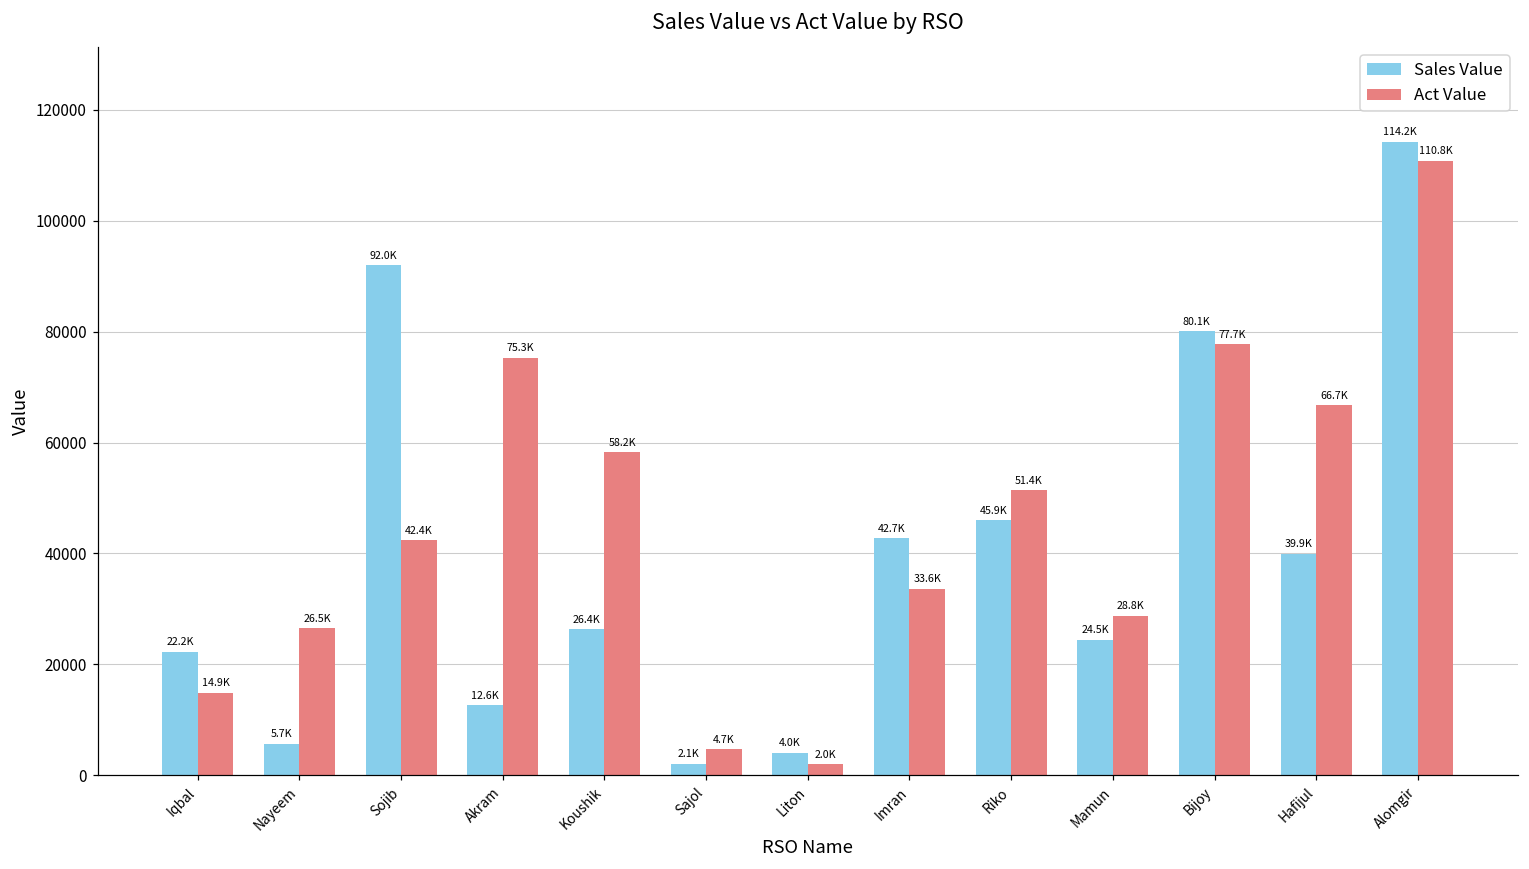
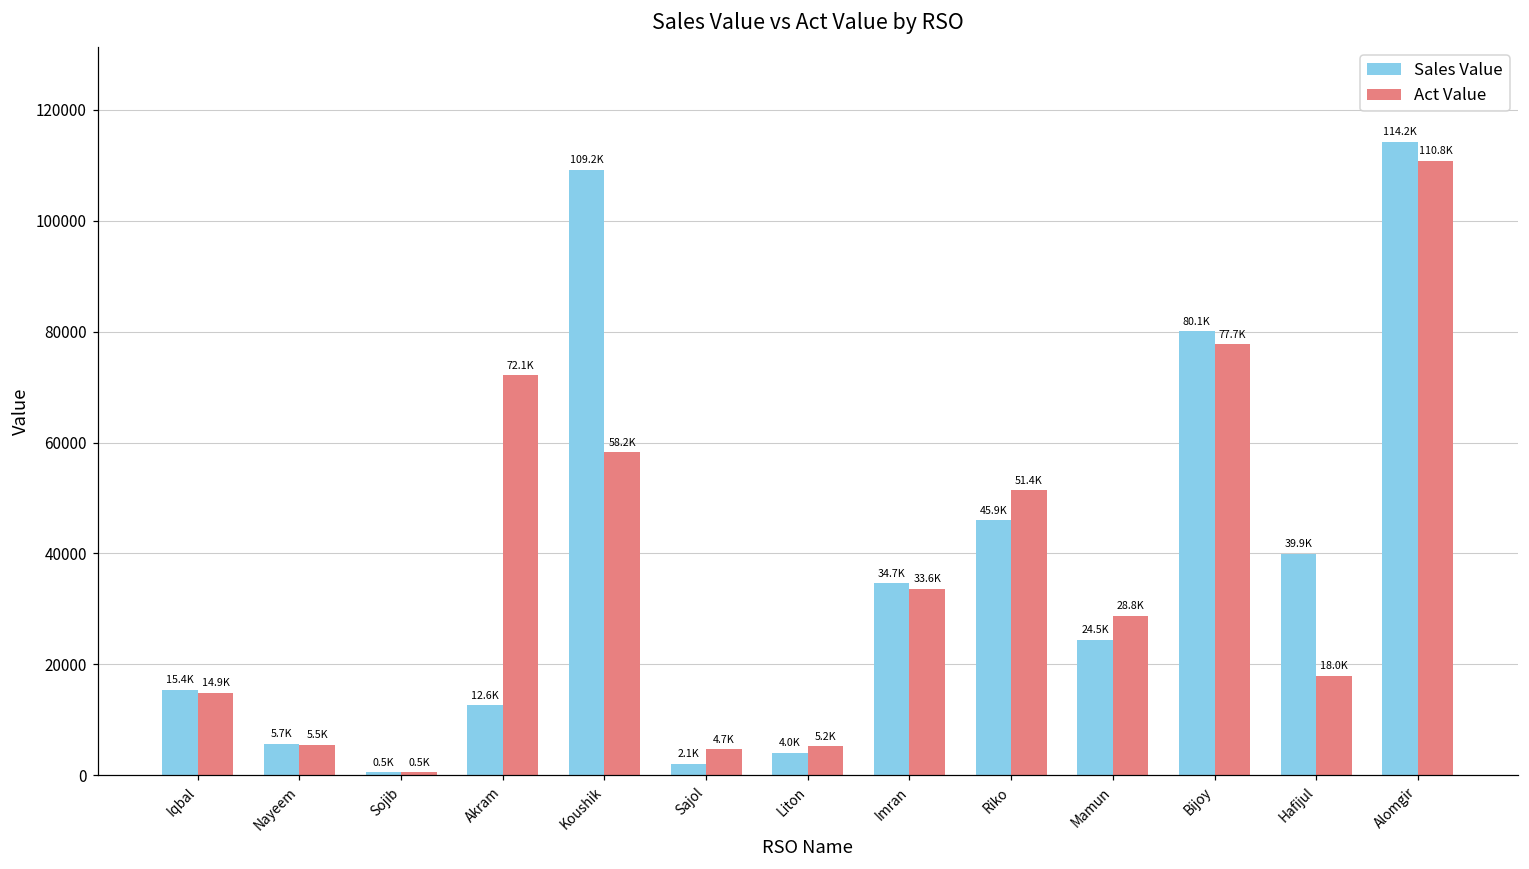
  {
    "Sales Value": {
-     "Iqbal": "22.2K",
+     "Iqbal": "15.4K",
      "Nayeem": "5.7K",
-     "Sojib": "92.0K",
+     "Sojib": "0.5K",
      "Akram": "12.6K",
-     "Koushik": "26.4K",
+     "Koushik": "109.2K",
      "Sajol": "2.1K",
      "Liton": "4.0K",
-     "Imran": "42.7K",
+     "Imran": "34.7K",
      "Riko": "45.9K",
      "Mamun": "24.5K",
      "Bijoy": "80.1K",
      "Hafijul": "39.9K",
      "Alomgir": "114.2K"
    },
    "Act Value": {
      "Iqbal": "14.9K",
-     "Nayeem": "26.5K",
-     "Sojib": "42.4K",
-     "Akram": "75.3K",
+     "Nayeem": "5.5K",
+     "Sojib": "0.5K",
+     "Akram": "72.1K",
      "Koushik": "58.2K",
      "Sajol": "4.7K",
-     "Liton": "2.0K",
+     "Liton": "5.2K",
      "Imran": "33.6K",
      "Riko": "51.4K",
      "Mamun": "28.8K",
      "Bijoy": "77.7K",
-     "Hafijul": "66.7K",
+     "Hafijul": "18.0K",
      "Alomgir": "110.8K"
    }
  }
